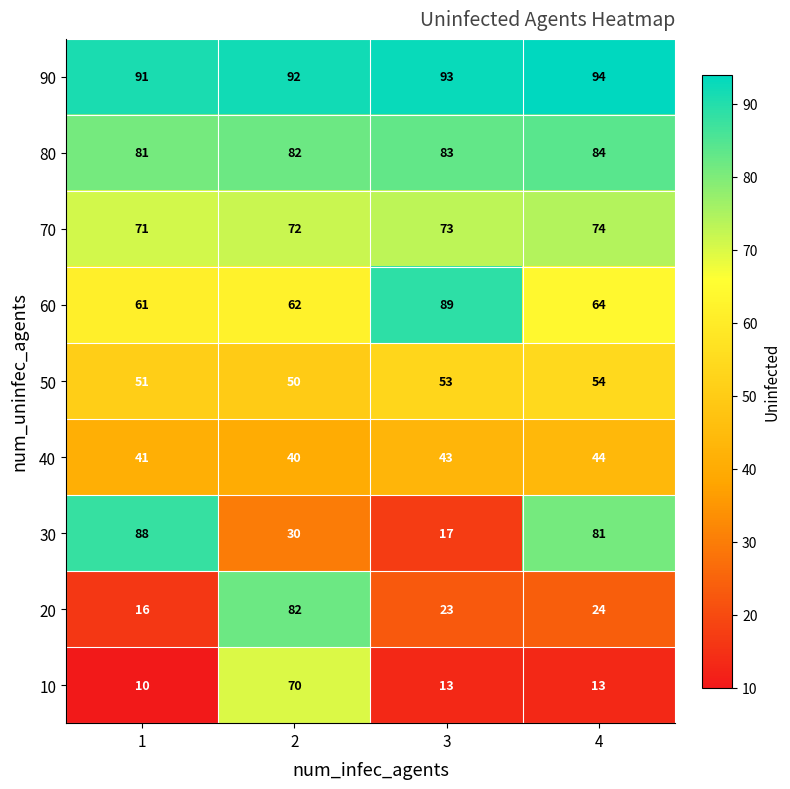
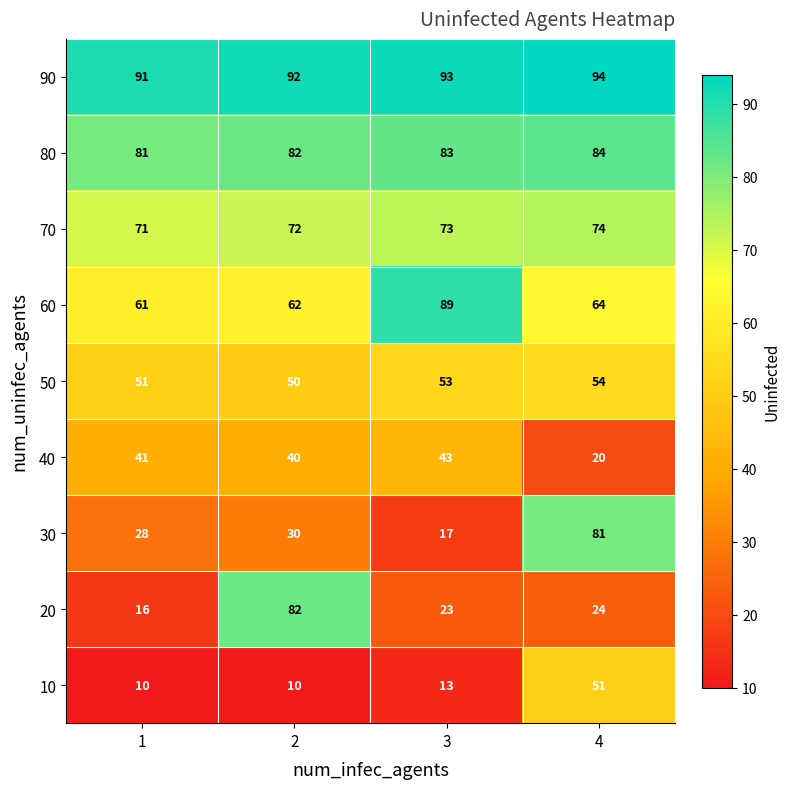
  {
    "90": {
      "1": 91,
      "2": 92,
      "3": 93,
      "4": 94
    },
    "80": {
      "1": 81,
      "2": 82,
      "3": 83,
      "4": 84
    },
    "70": {
      "1": 71,
      "2": 72,
      "3": 73,
      "4": 74
    },
    "60": {
      "1": 61,
      "2": 62,
      "3": 89,
      "4": 64
    },
    "50": {
      "1": 51,
      "2": 50,
      "3": 53,
      "4": 54
    },
    "40": {
      "1": 41,
      "2": 40,
      "3": 43,
-     "4": 44
+     "4": 20
    },
    "30": {
-     "1": 88,
+     "1": 28,
      "2": 30,
      "3": 17,
      "4": 81
    },
    "20": {
      "1": 16,
      "2": 82,
      "3": 23,
      "4": 24
    },
    "10": {
      "1": 10,
-     "2": 70,
+     "2": 10,
      "3": 13,
-     "4": 13
+     "4": 51
    }
  }
